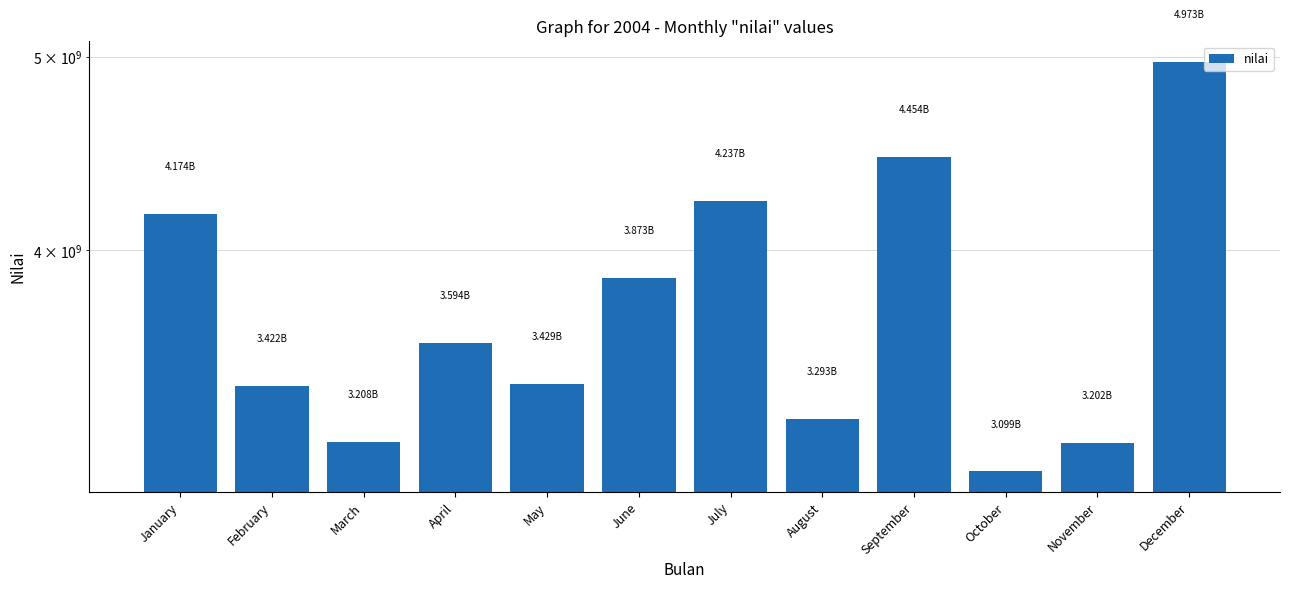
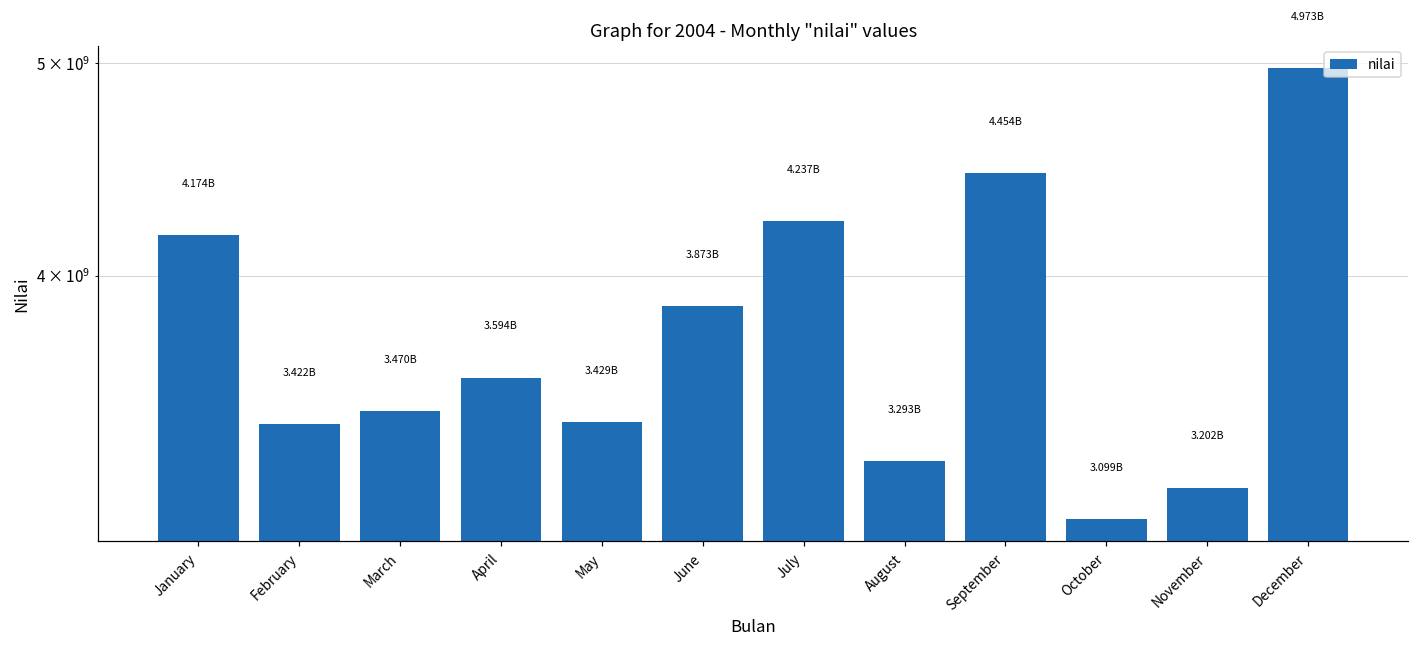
  {
-   "March": "3.208B"
+   "March": "3.470B"
  }
